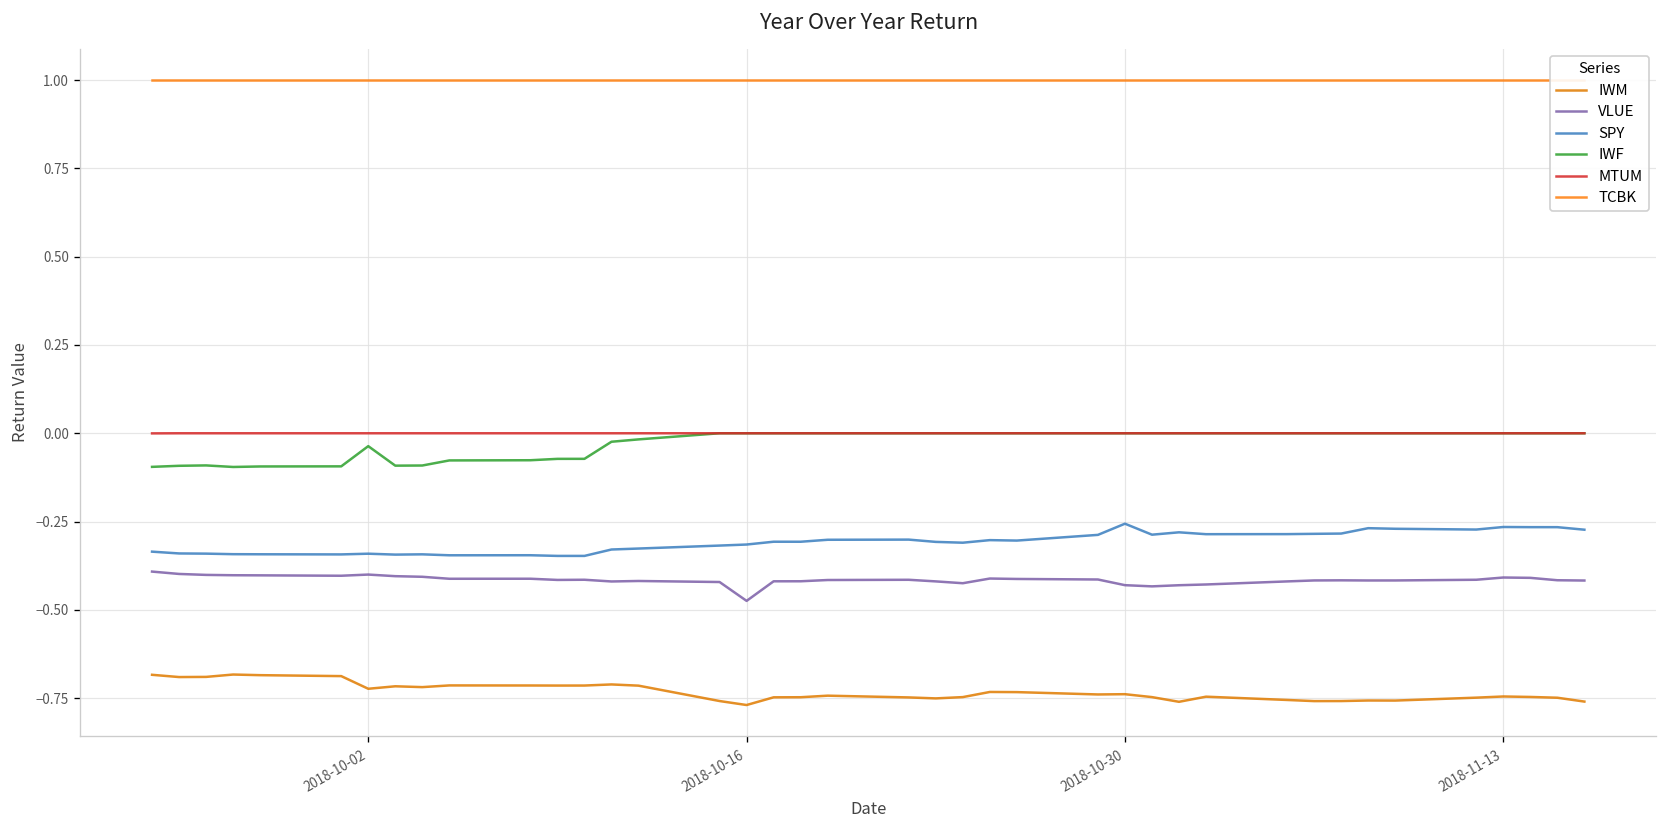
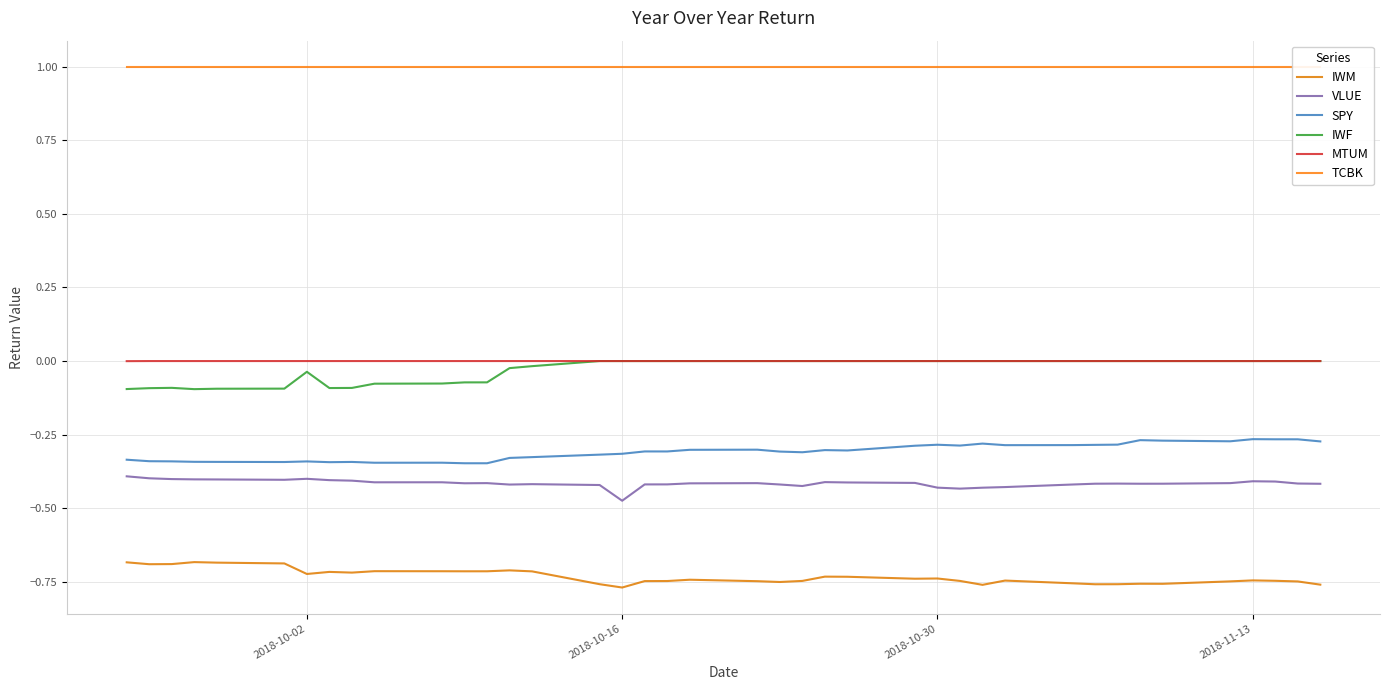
  {
    "VLUE": {
      "2018-10-02": -0.40,
      "2018-10-16": -0.47,
      "2018-10-30": -0.43,
      "2018-11-13": -0.41
    },
    "SPY": {
      "2018-10-02": -0.34,
      "2018-10-16": -0.32,
-     "2018-10-30": -0.26,
+     "2018-10-30": -0.28,
      "2018-11-13": -0.27
    },
    "IWF": {
      "2018-10-02": -0.04
    },
    "MTUM": {
      "2018-10-02": 0.00
    }
  }
